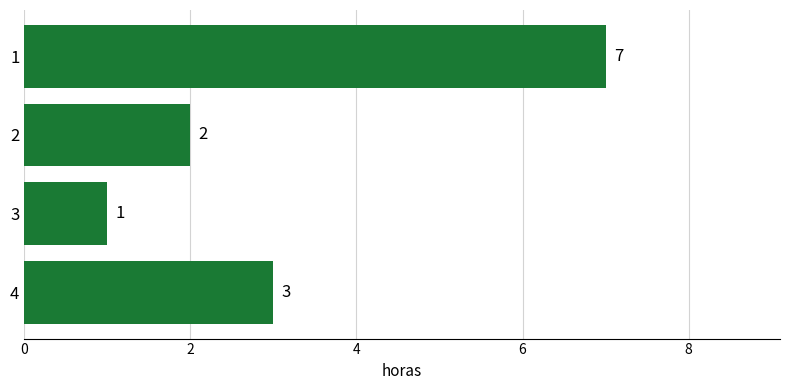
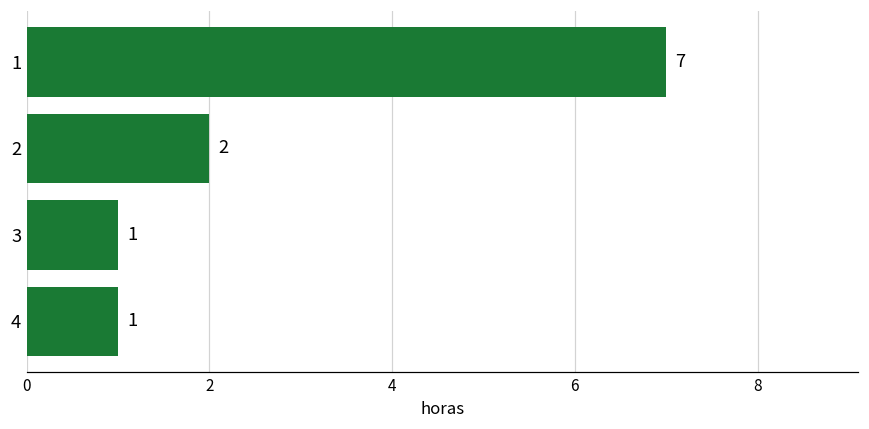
  {
    "1": 7,
    "2": 2,
    "3": 1,
-   "4": 3
+   "4": 1
  }
